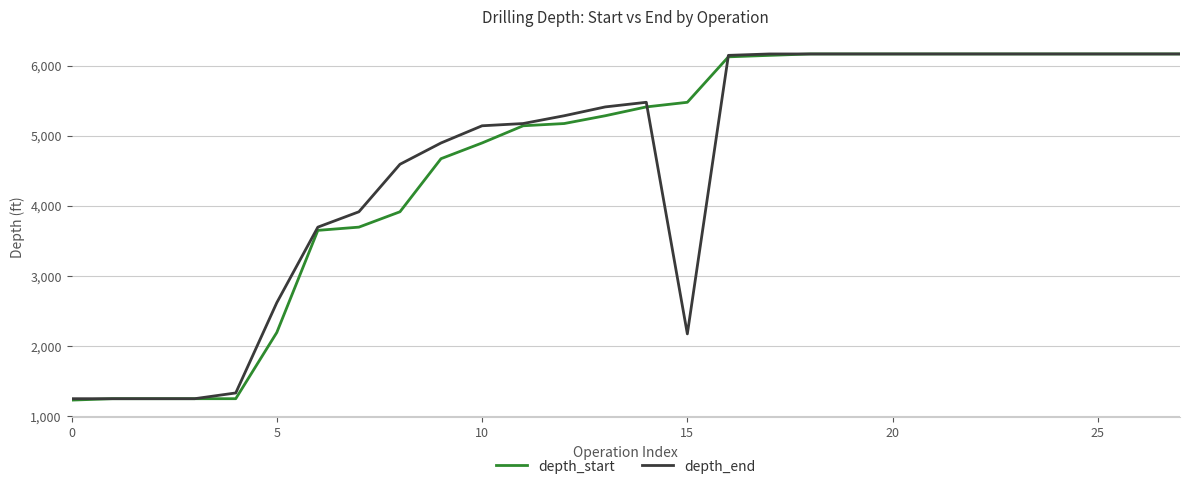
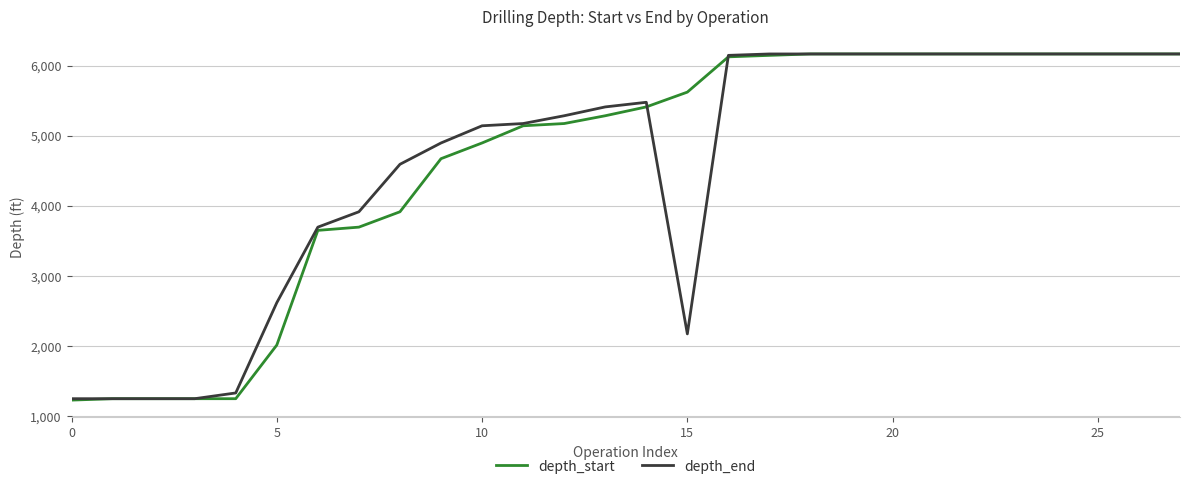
  {
    "depth_start": {
-     "5": "2,200",
+     "5": "2,000",
      "10": "4,900",
-     "15": "5,500"
+     "15": "5,600"
    },
    "depth_end": {
      "5": "2,600",
      "10": "5,100",
      "15": "2,200"
    }
  }
